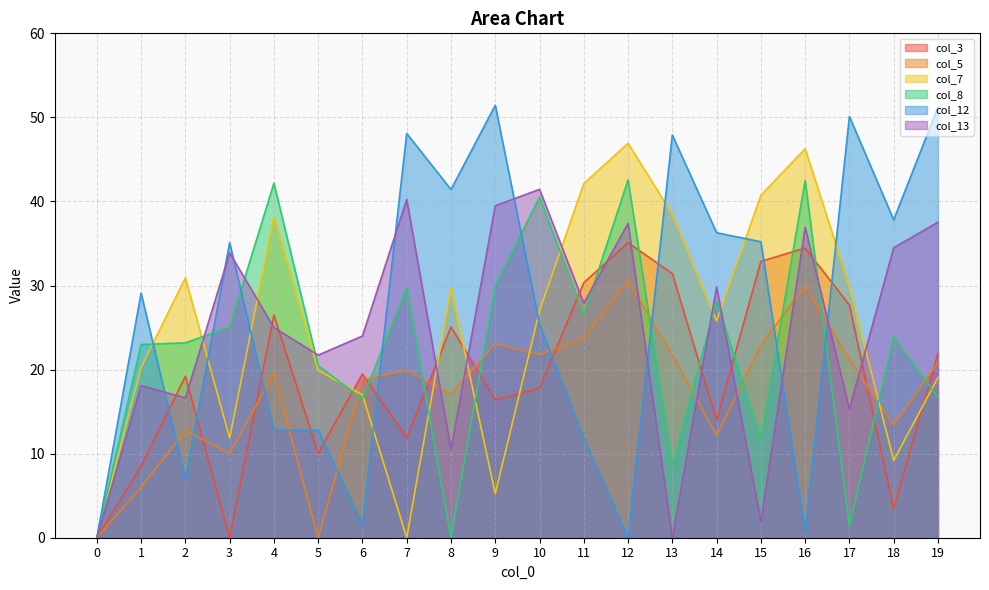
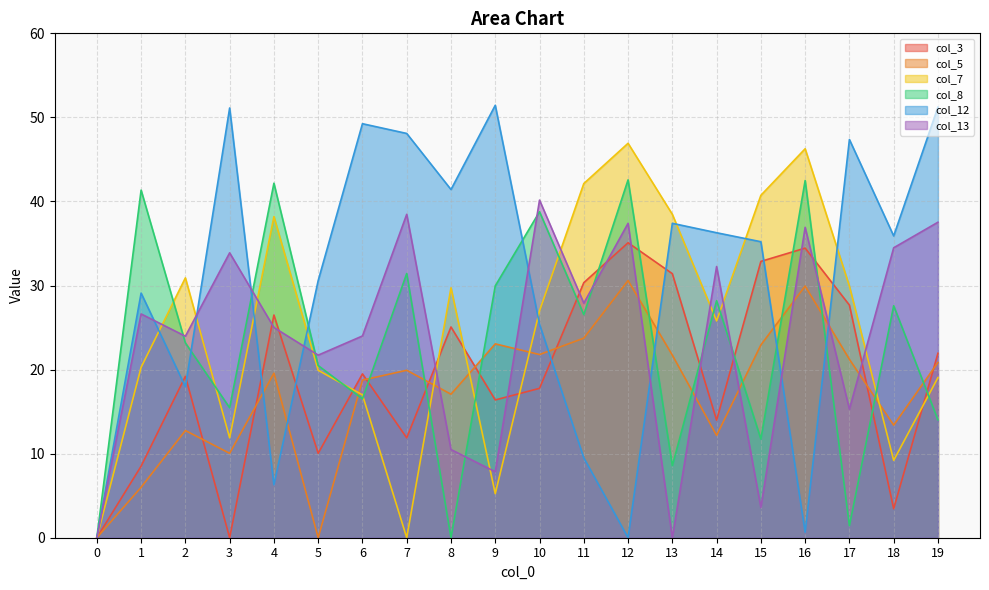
  {
    "col_8": {
-     "1": 23,
+     "1": 41,
      "2": 23,
-     "3": 25,
+     "3": 15,
      "4": 42,
      "5": 20,
      "6": 17,
-     "7": 30,
+     "7": 31,
      "8": 0,
      "9": 30,
-     "10": 41,
+     "10": 39,
      "11": 27,
      "12": 43,
      "13": 9,
      "14": 28,
      "15": 12,
      "16": 42,
      "17": 1,
-     "18": 24,
-     "19": 17
+     "18": 28,
+     "19": 14
    },
    "col_12": {
      "1": 29,
-     "2": 7,
-     "3": 35,
-     "4": 13,
-     "5": 13,
-     "6": 2,
+     "2": 18,
+     "3": 51,
+     "4": 6,
+     "5": 31,
+     "6": 49,
      "7": 48,
      "8": 41,
      "9": 51,
      "10": 25,
-     "11": 12,
+     "11": 10,
      "12": 0,
-     "13": 48,
+     "13": 37,
      "14": 36,
      "15": 35,
      "16": 1,
-     "17": 50,
-     "18": 38
+     "17": 47,
+     "18": 36
    },
    "col_13": {
-     "1": 18,
-     "2": 17,
+     "1": 27,
+     "2": 24,
      "3": 34,
      "4": 25,
      "5": 22,
      "6": 24,
-     "7": 40,
+     "7": 38,
      "8": 10,
-     "9": 39,
-     "10": 41,
+     "9": 8,
+     "10": 40,
      "11": 28,
      "12": 37,
      "13": 0,
-     "14": 30,
-     "15": 2,
+     "14": 32,
+     "15": 4,
      "16": 37,
      "17": 15,
      "18": 34,
      "19": 38
    }
  }
